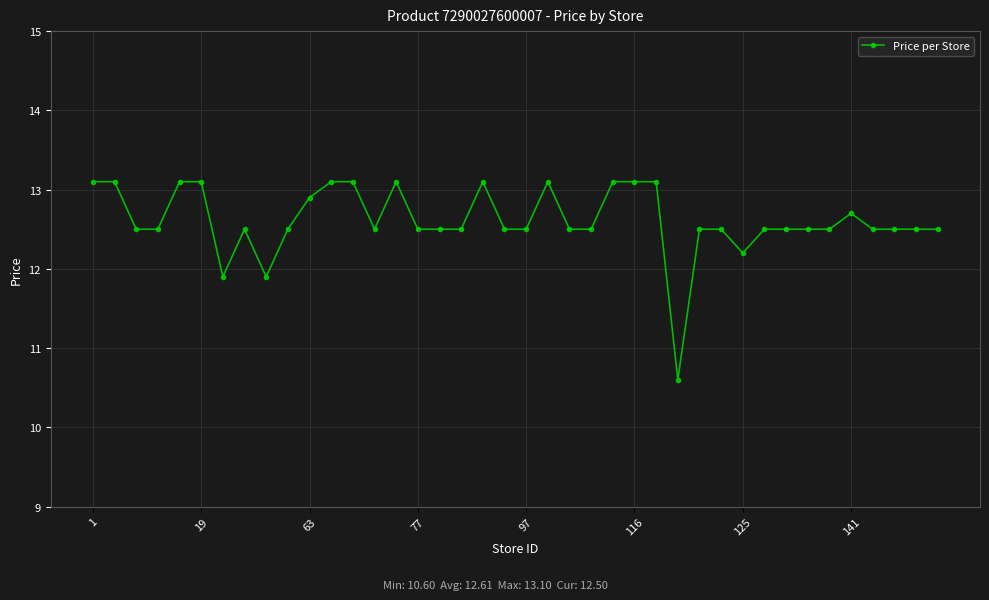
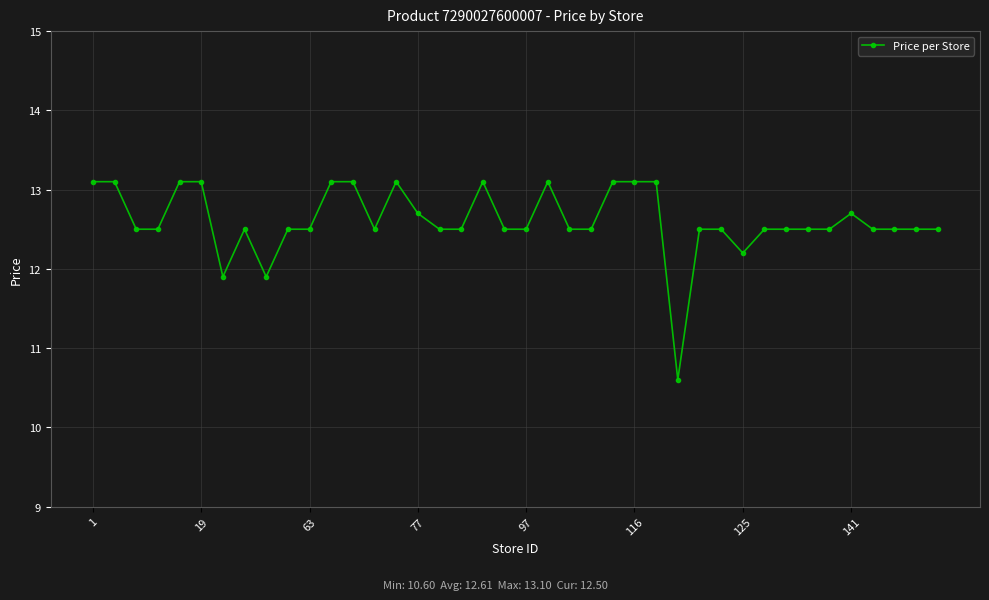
  {
-   "63": 12.9,
-   "77": 12.5,
+   "63": 12.5,
+   "77": 12.7,
    "97": 12.5,
    "116": 13.1,
    "125": 12.2,
    "141": 12.7
  }
